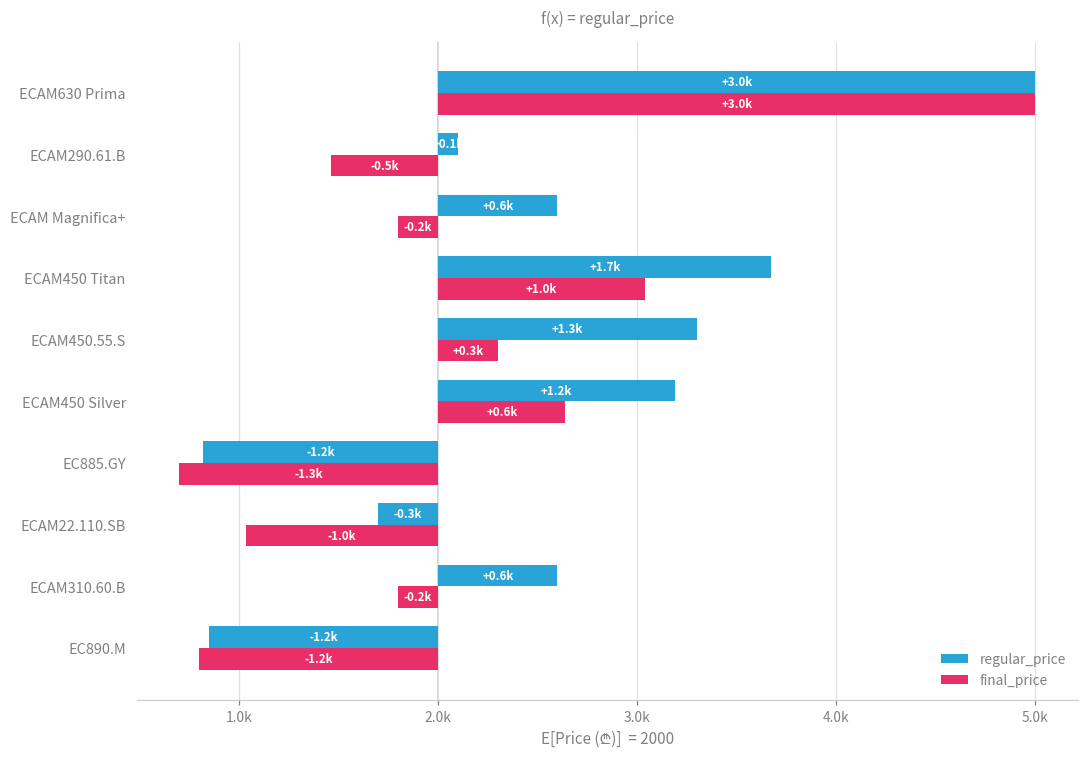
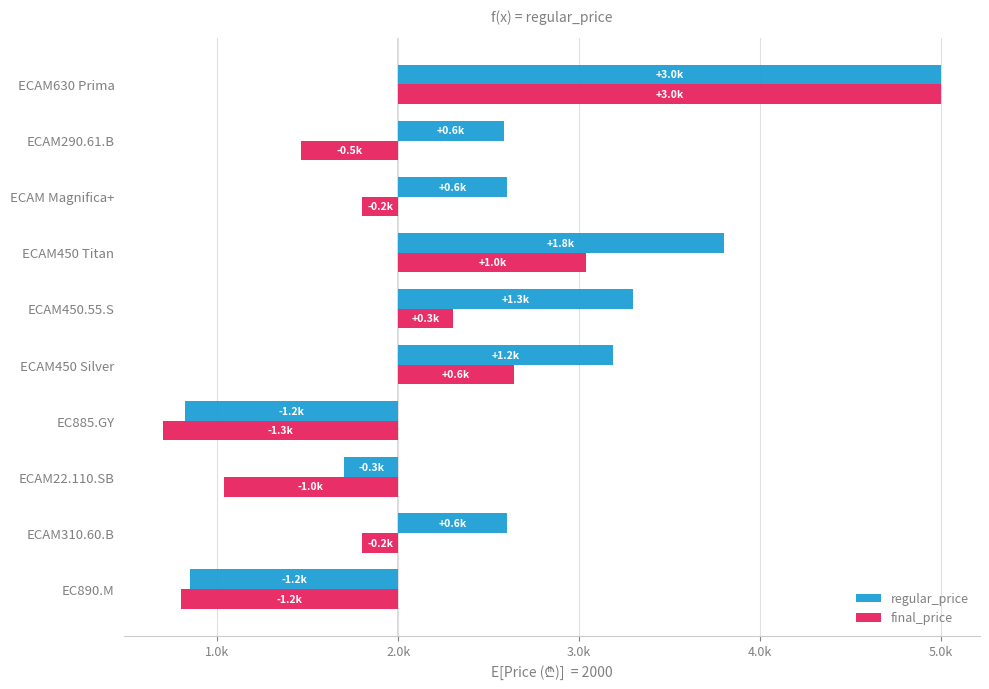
  {
    "regular_price": {
      "ECAM630 Prima": "+3.0k",
-     "ECAM290.61.B": "+0.1k",
+     "ECAM290.61.B": "+0.6k",
      "ECAM Magnifica+": "+0.6k",
-     "ECAM450 Titan": "+1.7k",
+     "ECAM450 Titan": "+1.8k",
      "ECAM450.55.S": "+1.3k",
      "ECAM450 Silver": "+1.2k",
      "EC885.GY": "-1.2k",
      "ECAM22.110.SB": "-0.3k",
      "ECAM310.60.B": "+0.6k",
      "EC890.M": "-1.2k"
    },
    "final_price": {
      "ECAM630 Prima": "+3.0k",
      "ECAM290.61.B": "-0.5k",
      "ECAM Magnifica+": "-0.2k",
      "ECAM450 Titan": "+1.0k",
      "ECAM450.55.S": "+0.3k",
      "ECAM450 Silver": "+0.6k",
      "EC885.GY": "-1.3k",
      "ECAM22.110.SB": "-1.0k",
      "ECAM310.60.B": "-0.2k",
      "EC890.M": "-1.2k"
    }
  }
